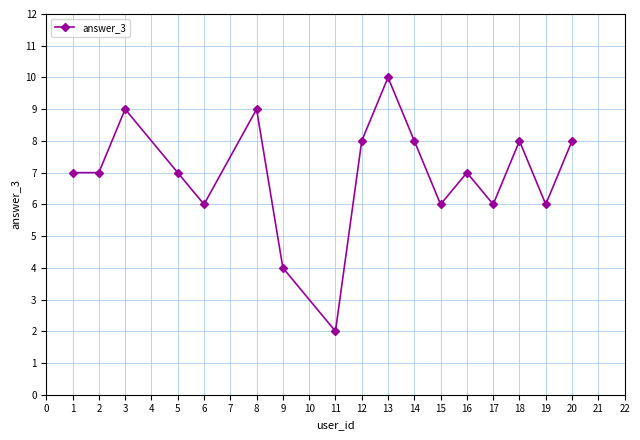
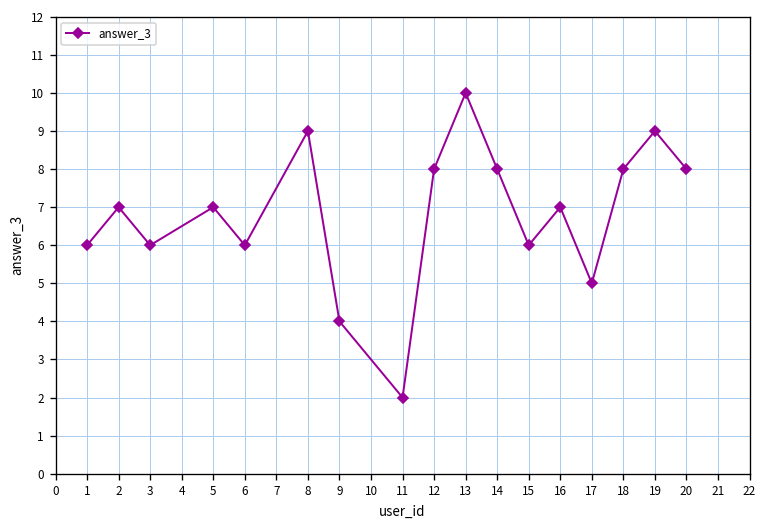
  {
-   "1": 7,
+   "1": 6,
    "2": 7,
-   "3": 9,
+   "3": 6,
    "5": 7,
    "6": 6,
    "8": 9,
    "9": 4,
    "11": 2,
    "12": 8,
    "13": 10,
    "14": 8,
    "15": 6,
    "16": 7,
-   "17": 6,
+   "17": 5,
    "18": 8,
-   "19": 6,
+   "19": 9,
    "20": 8
  }
